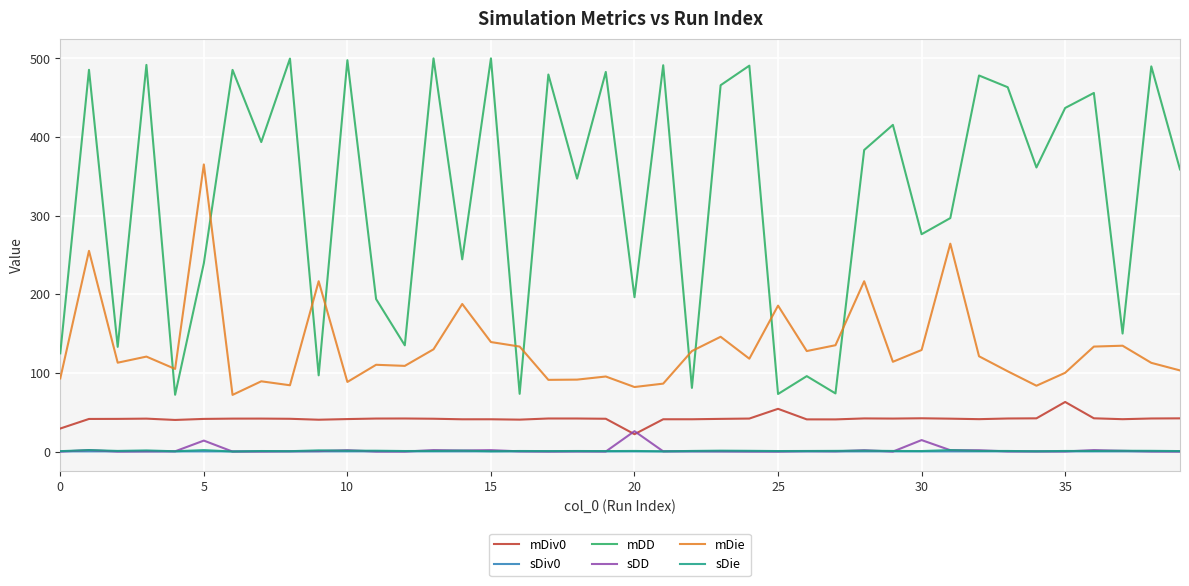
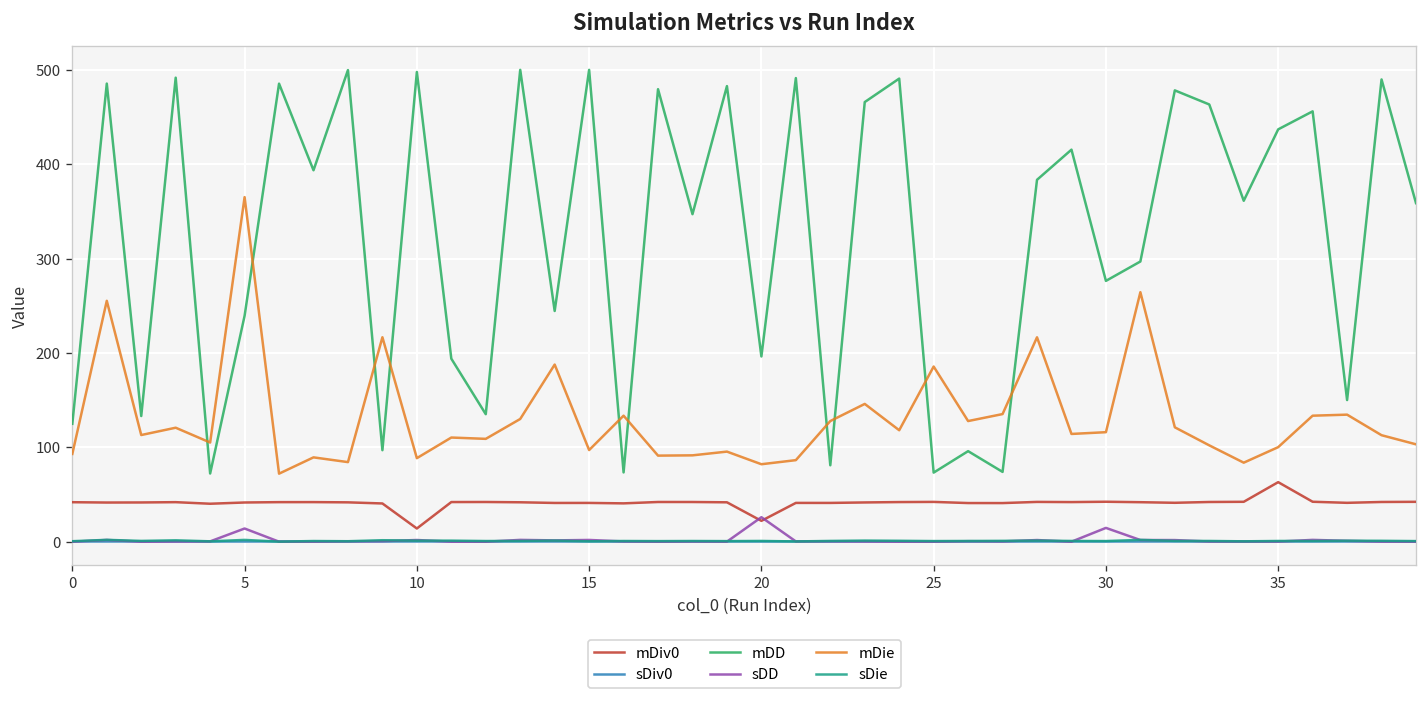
  {
    "mDiv0": {
-     "0": 30,
+     "0": 40,
      "5": 40,
-     "10": 40,
+     "10": 10,
      "15": 40,
      "20": 20,
-     "25": 50,
+     "25": 40,
      "30": 40,
      "35": 60
    },
    "sDD": {
      "5": 10,
      "20": 30,
      "30": 10
    },
    "mDie": {
      "0": 90,
      "5": 370,
      "10": 90,
-     "15": 140,
+     "15": 100,
      "20": 80,
      "25": 190,
-     "30": 130,
+     "30": 120,
      "35": 100
    }
  }
